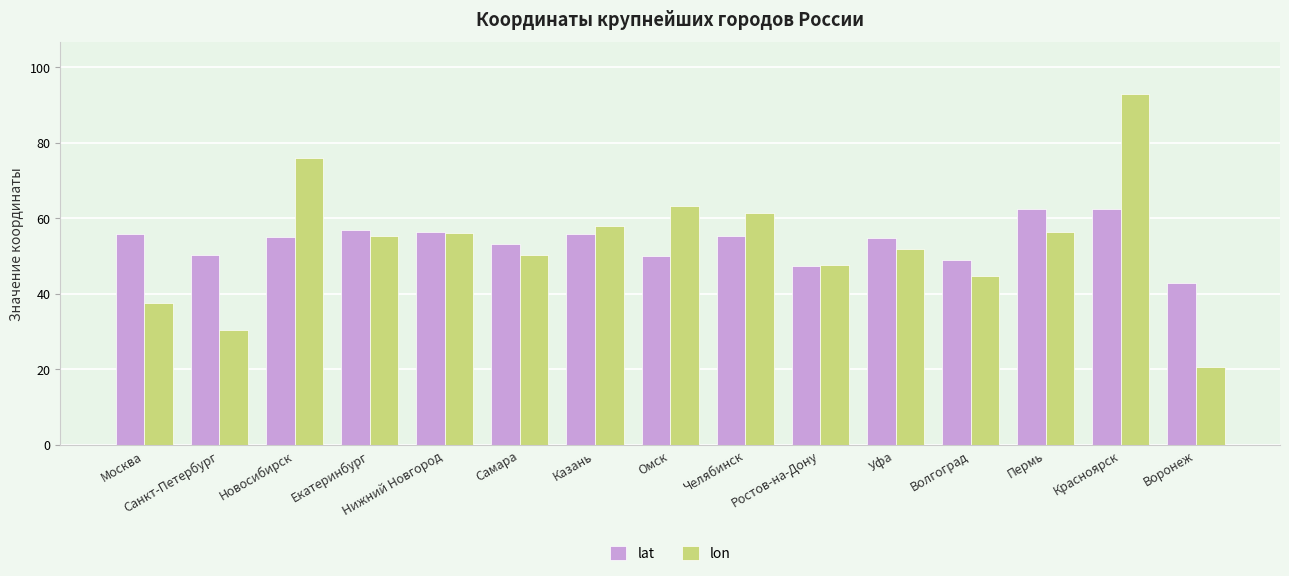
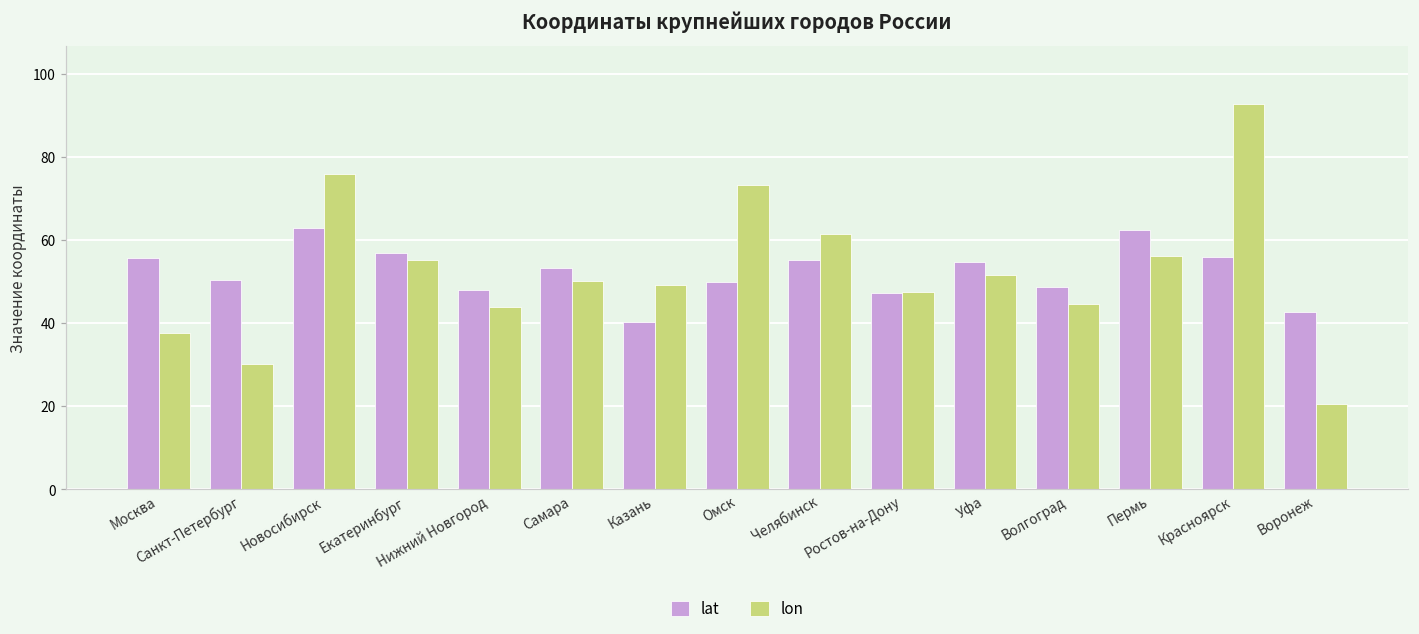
  {
    "lat": {
      "Москва": 56,
      "Санкт-Петербург": 50,
-     "Новосибирск": 55,
+     "Новосибирск": 63,
      "Екатеринбург": 57,
-     "Нижний Новгород": 56,
+     "Нижний Новгород": 48,
      "Самара": 53,
-     "Казань": 56,
+     "Казань": 40,
      "Омск": 50,
      "Челябинск": 55,
      "Ростов-на-Дону": 47,
      "Уфа": 55,
      "Волгоград": 49,
      "Пермь": 62,
-     "Красноярск": 62,
+     "Красноярск": 56,
      "Воронеж": 43
    },
    "lon": {
      "Москва": 38,
      "Санкт-Петербург": 30,
      "Новосибирск": 76,
      "Екатеринбург": 55,
-     "Нижний Новгород": 56,
+     "Нижний Новгород": 44,
      "Самара": 50,
-     "Казань": 58,
-     "Омск": 63,
+     "Казань": 49,
+     "Омск": 73,
      "Челябинск": 61,
      "Ростов-на-Дону": 48,
      "Уфа": 52,
      "Волгоград": 45,
      "Пермь": 56,
      "Красноярск": 93,
      "Воронеж": 21
    }
  }
